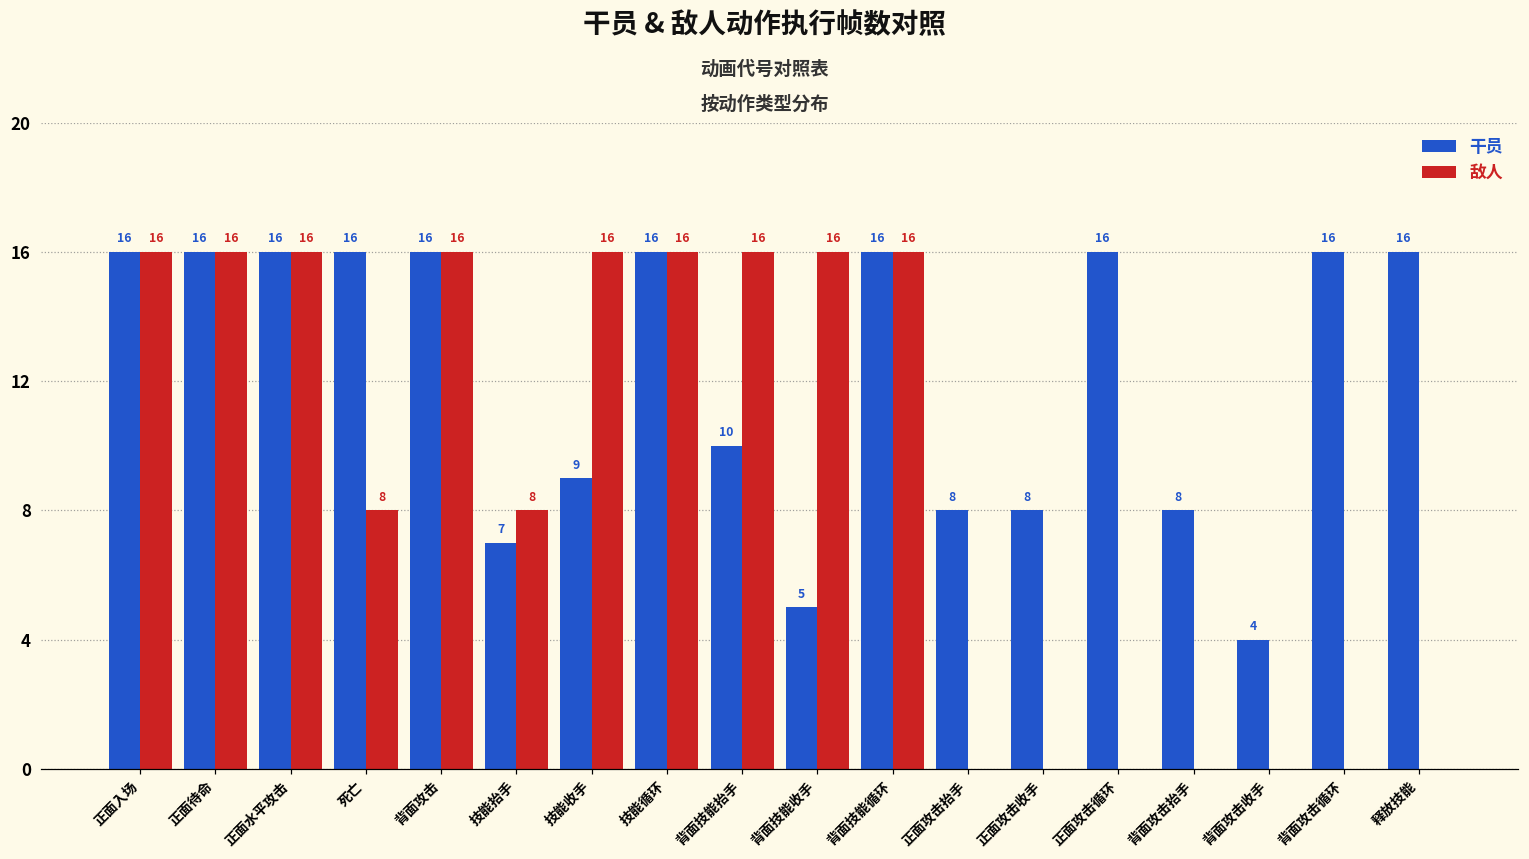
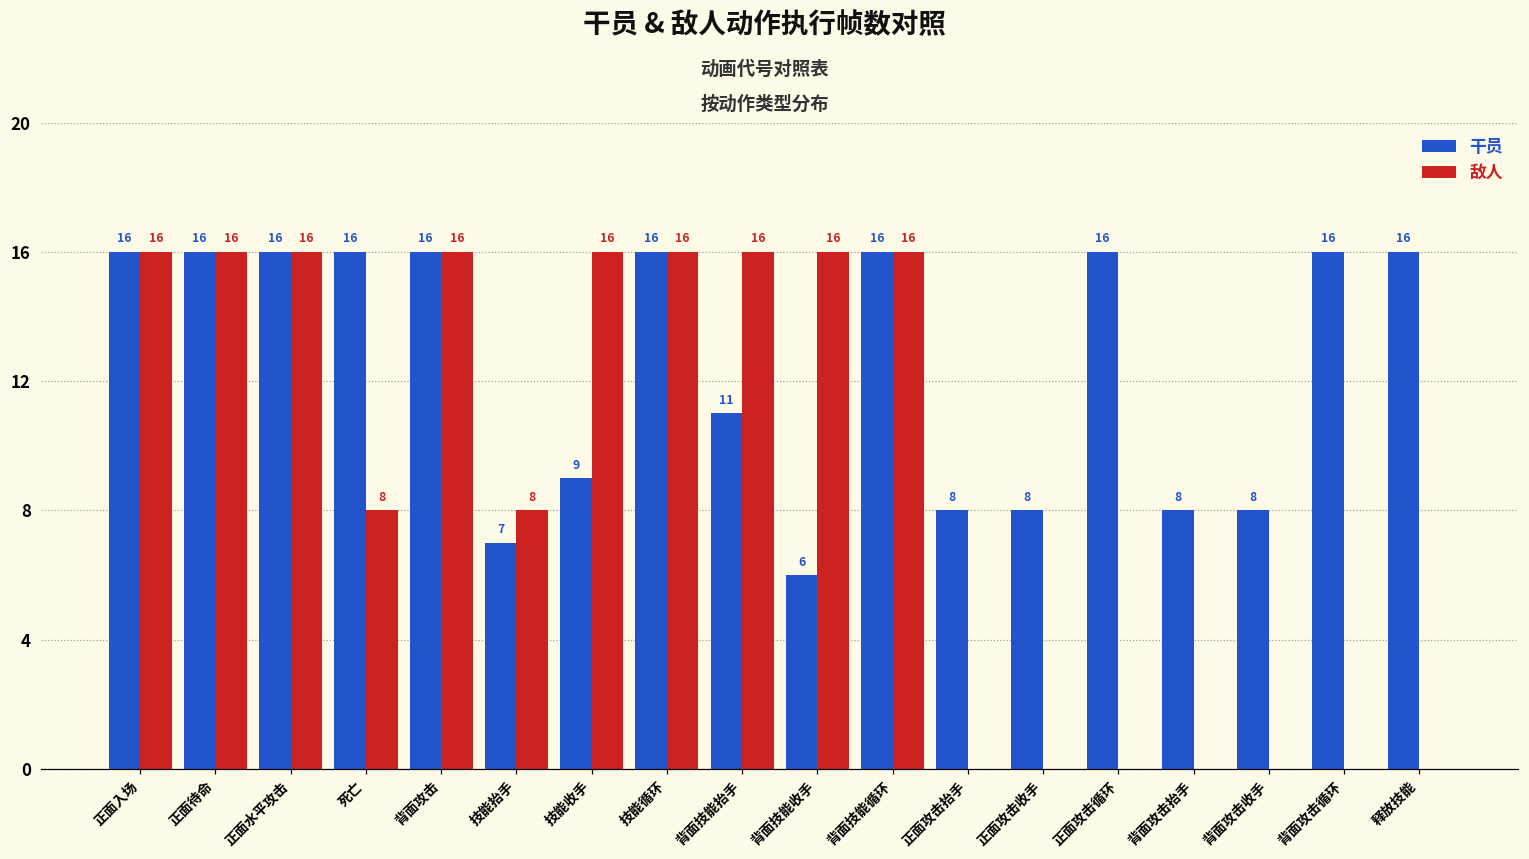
  {
    "干员": {
      "正面入场": 16,
      "正面待命": 16,
      "正面水平攻击": 16,
      "死亡": 16,
      "背面攻击": 16,
      "技能抬手": 7,
      "技能收手": 9,
      "技能循环": 16,
-     "背面技能抬手": 10,
-     "背面技能收手": 5,
+     "背面技能抬手": 11,
+     "背面技能收手": 6,
      "背面技能循环": 16,
      "正面攻击抬手": 8,
      "正面攻击收手": 8,
      "正面攻击循环": 16,
      "背面攻击抬手": 8,
-     "背面攻击收手": 4,
+     "背面攻击收手": 8,
      "背面攻击循环": 16,
      "释放技能": 16
    },
    "敌人": {
      "正面入场": 16,
      "正面待命": 16,
      "正面水平攻击": 16,
      "死亡": 8,
      "背面攻击": 16,
      "技能抬手": 8,
      "技能收手": 16,
      "技能循环": 16,
      "背面技能抬手": 16,
      "背面技能收手": 16,
      "背面技能循环": 16
    }
  }
